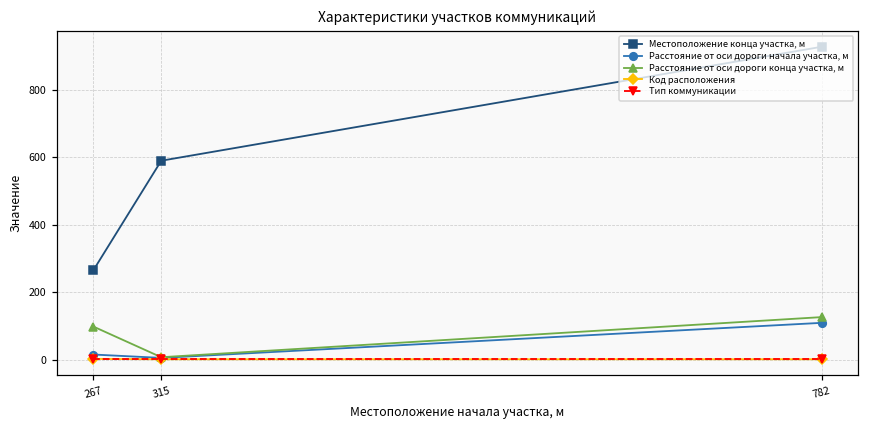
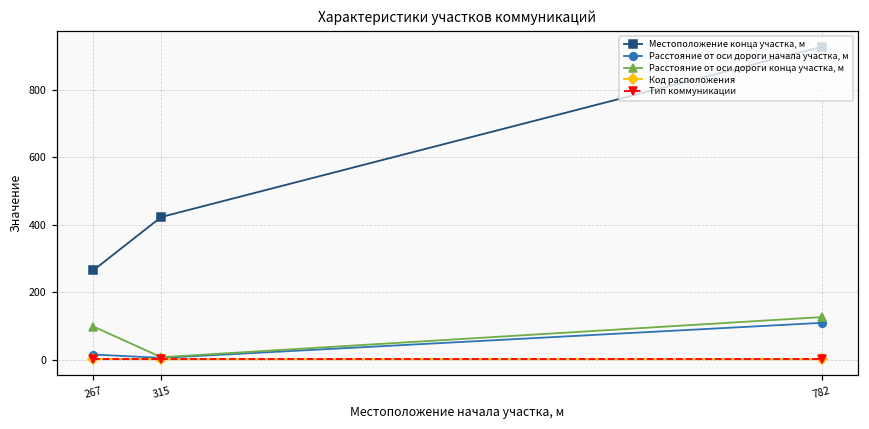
  {
    "Местоположение конца участка, м": {
      "267": 270,
-     "315": 590
+     "315": 420
    },
    "Расстояние от оси дороги начала участка, м": {
      "267": 20,
      "782": 110
    },
    "Расстояние от оси дороги конца участка, м": {
      "267": 100,
      "782": 130
    }
  }
